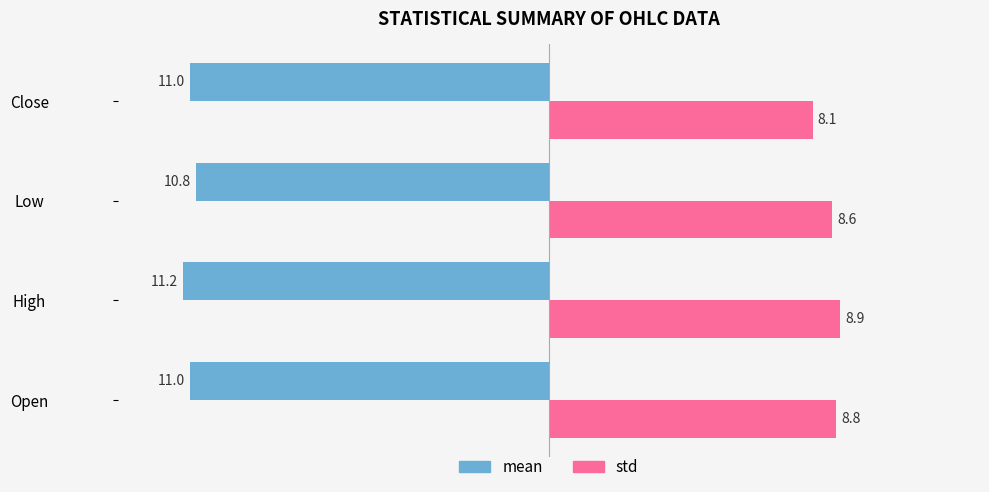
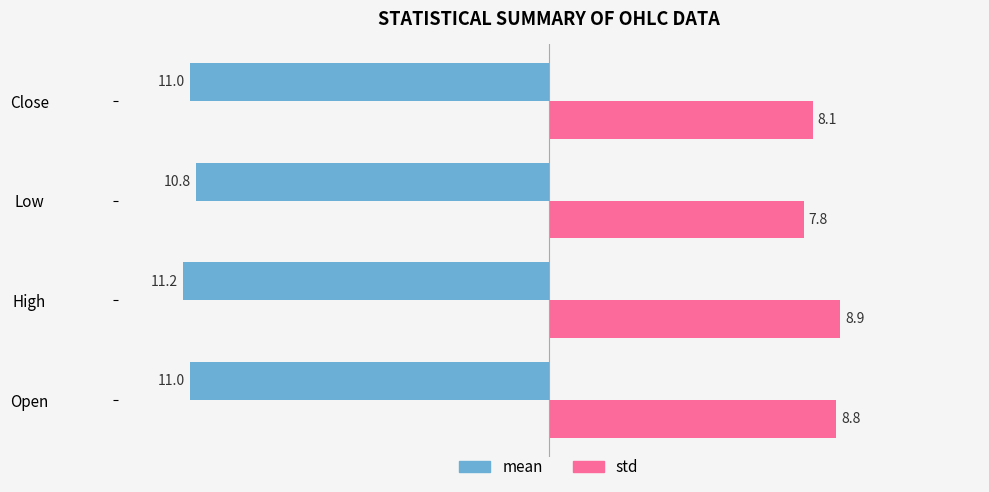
  {
    "std": {
      "Close": 8.1,
-     "Low": 8.6,
+     "Low": 7.8,
      "High": 8.9,
      "Open": 8.8
    }
  }
